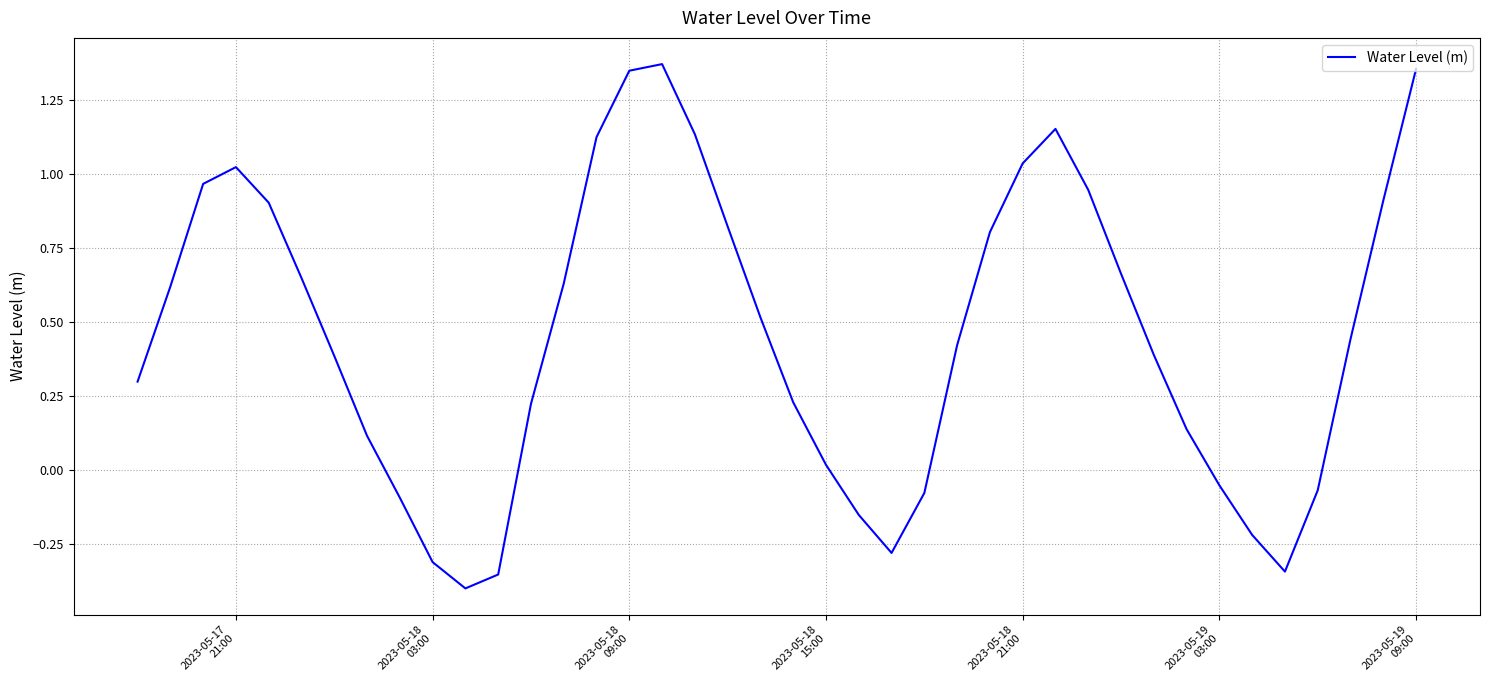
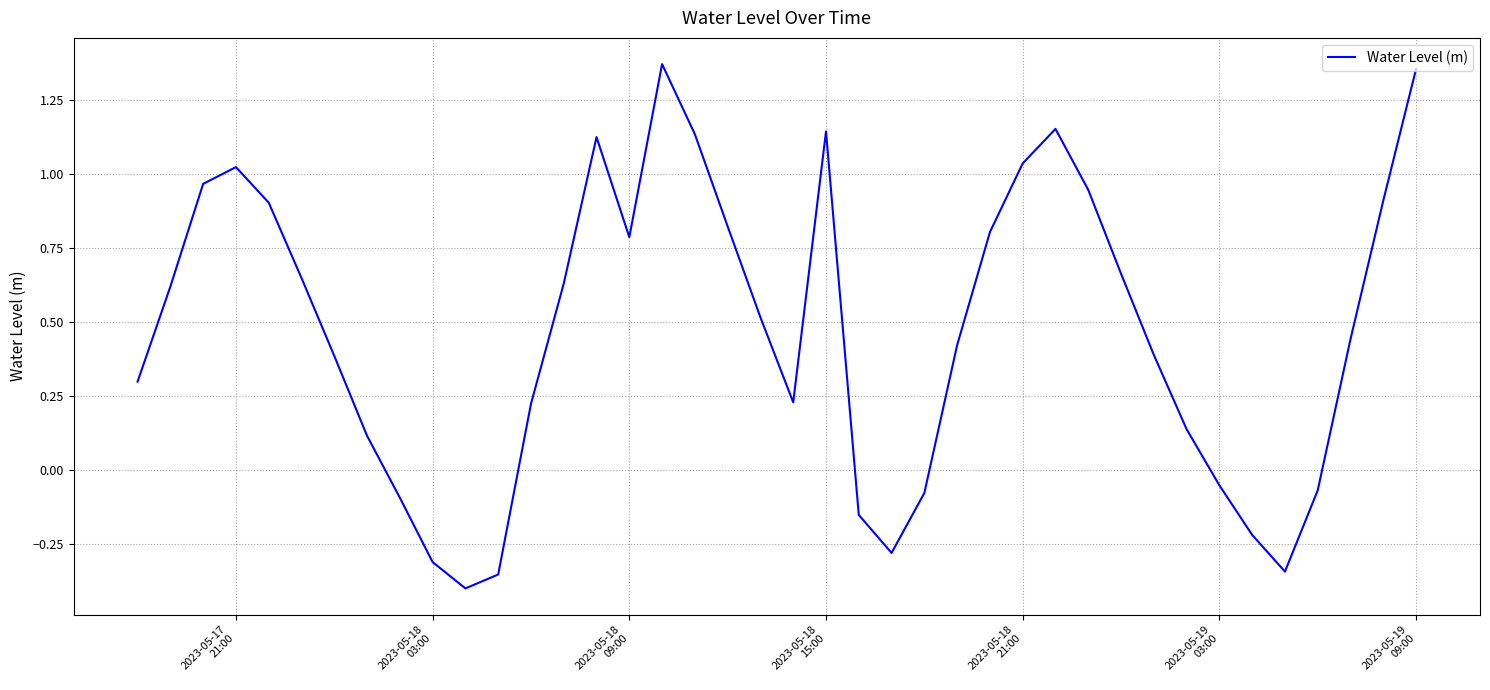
  {
    "2023-05-17 21:00": 1.02,
    "2023-05-18 03:00": -0.31,
-   "2023-05-18 09:00": 1.35,
-   "2023-05-18 15:00": 0.02,
+   "2023-05-18 09:00": 0.79,
+   "2023-05-18 15:00": 1.14,
    "2023-05-18 21:00": 1.04,
    "2023-05-19 03:00": -0.05
  }
